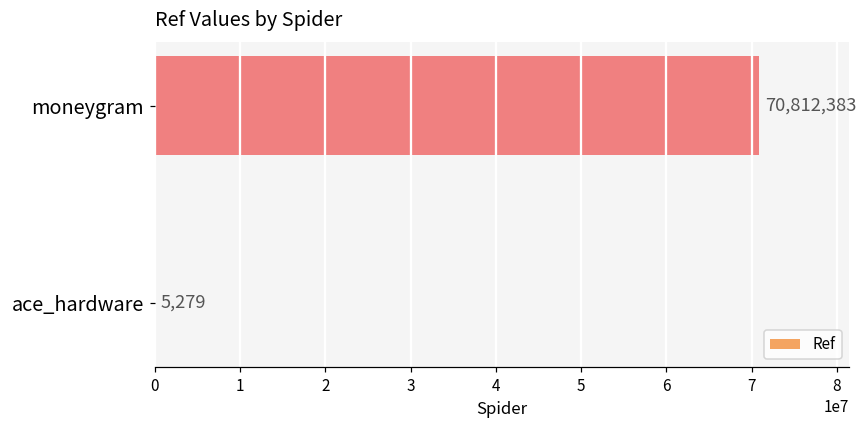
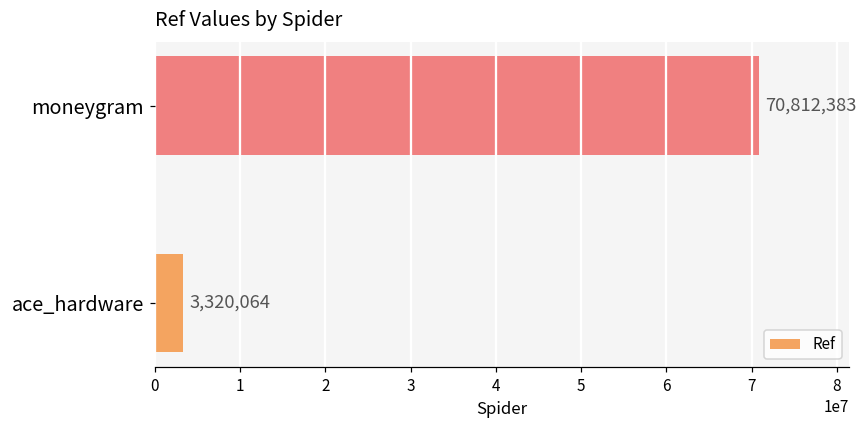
  {
    "moneygram": "70,812,383",
-   "ace_hardware": "5,279"
+   "ace_hardware": "3,320,064"
  }
